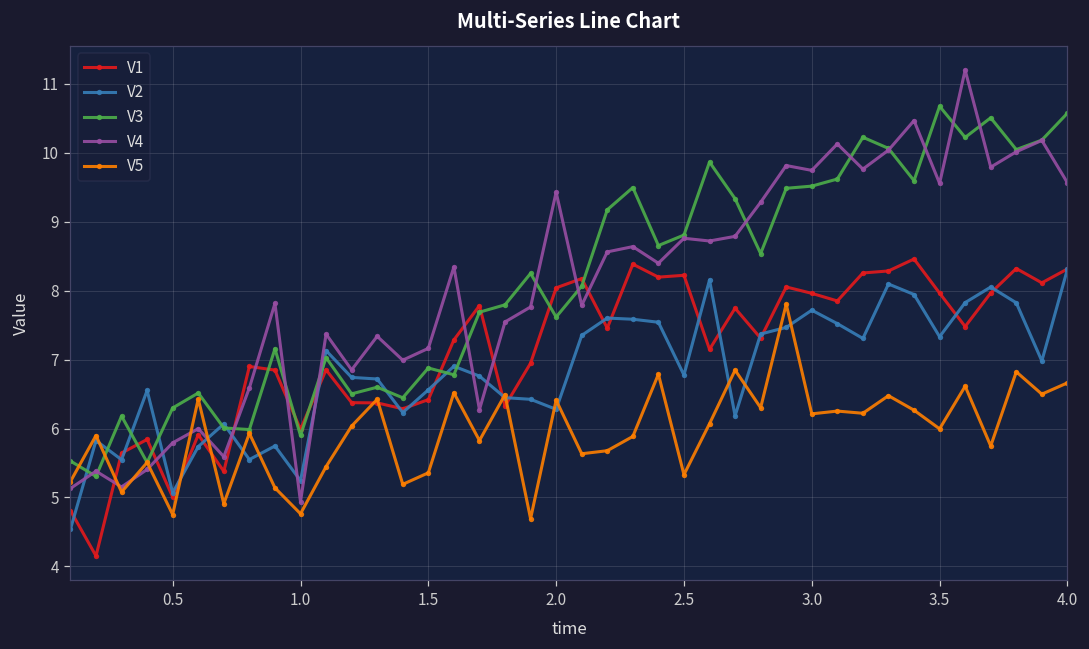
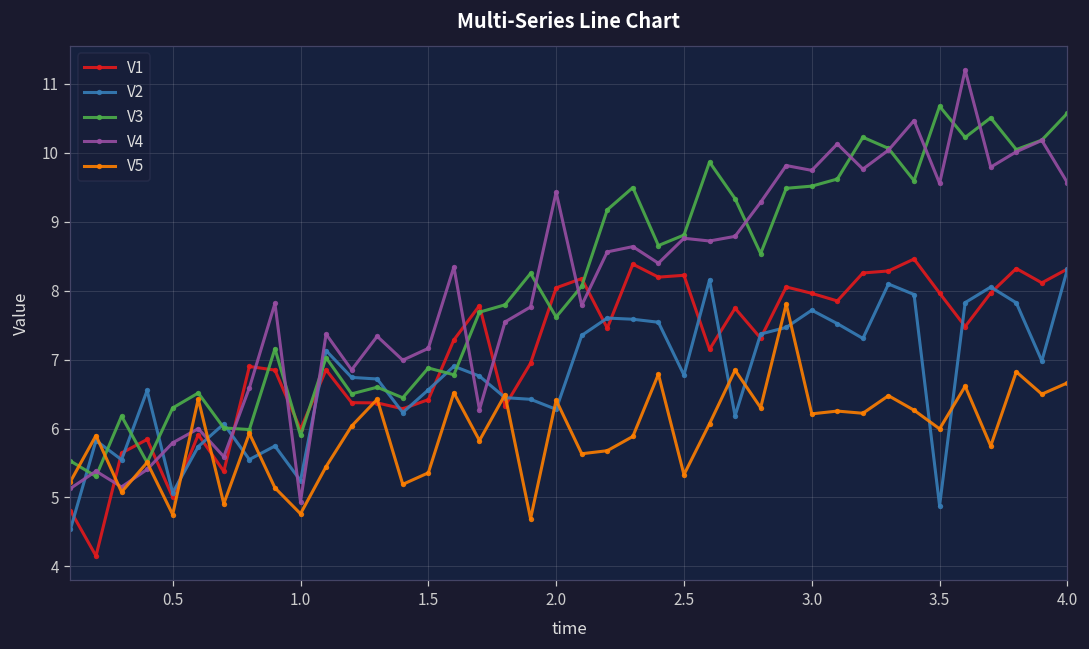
  {
    "V1": {
      "0.5": 5.0,
      "1.0": 6.0,
      "1.5": 6.4,
      "2.0": 8.0,
      "2.5": 8.2,
      "3.0": 8.0,
      "3.5": 8.0
    },
    "V2": {
      "0.5": 5.1,
      "1.0": 5.2,
      "1.5": 6.6,
      "2.0": 6.3,
      "2.5": 6.8,
      "3.0": 7.7,
-     "3.5": 7.3
+     "3.5": 4.9
    },
    "V3": {
      "0.5": 6.3,
      "1.0": 5.9,
      "1.5": 6.9,
      "2.0": 7.6,
      "2.5": 8.8,
      "3.0": 9.5,
      "3.5": 10.7,
      "4.0": 10.6
    },
    "V4": {
      "0.5": 5.8,
      "1.0": 4.9,
      "1.5": 7.2,
      "2.0": 9.4,
      "2.5": 8.8,
      "3.0": 9.7,
      "3.5": 9.6,
      "4.0": 9.6
    },
    "V5": {
      "0.5": 4.8,
      "1.0": 4.8,
      "1.5": 5.4,
      "2.0": 6.4,
      "2.5": 5.3,
      "3.0": 6.2,
      "3.5": 6.0,
      "4.0": 6.7
    }
  }
